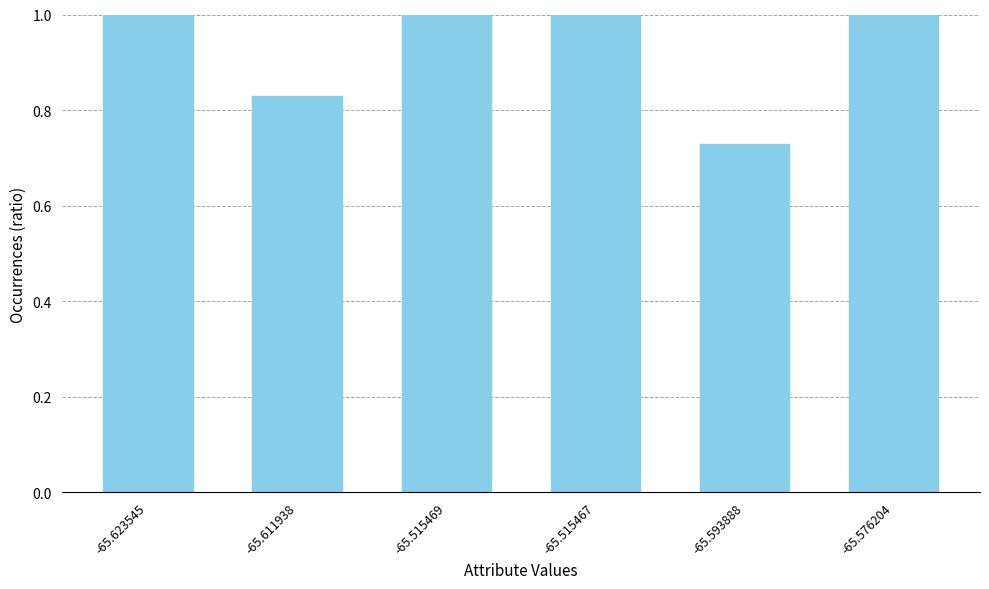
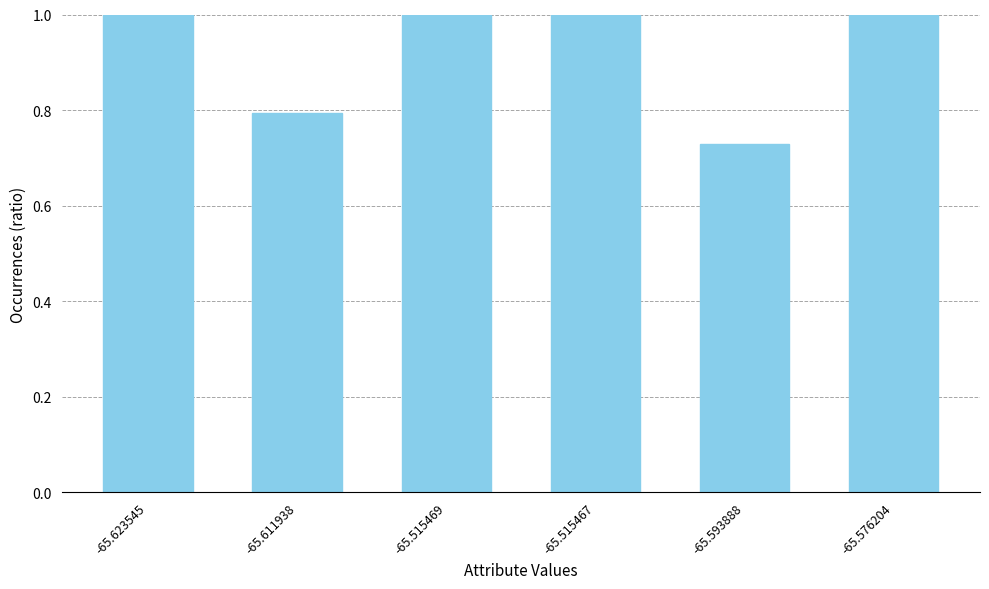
  {
    "-65.623545": 1.00,
-   "-65.611938": 0.83,
+   "-65.611938": 0.79,
    "-65.515469": 1.00,
    "-65.515467": 1.00,
    "-65.593888": 0.73,
    "-65.576204": 1.00
  }
